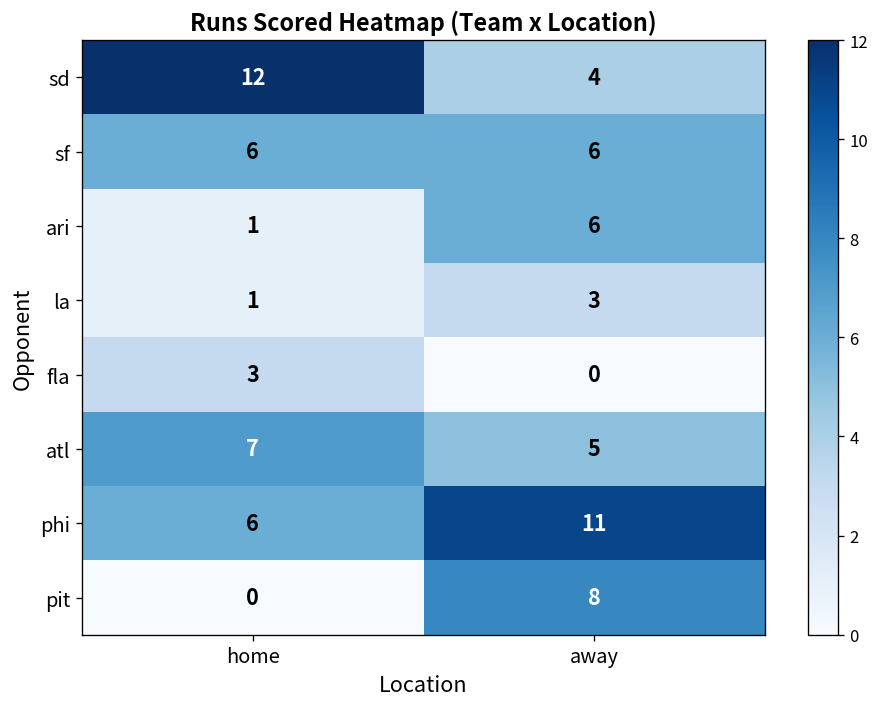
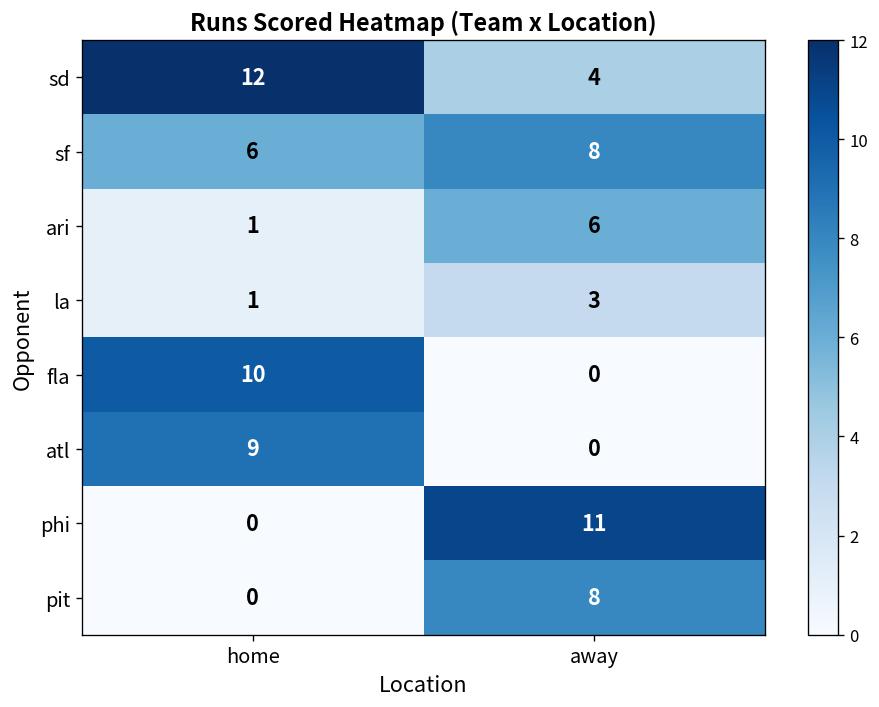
  {
    "sd": {
      "home": 12,
      "away": 4
    },
    "sf": {
      "home": 6,
-     "away": 6
+     "away": 8
    },
    "ari": {
      "home": 1,
      "away": 6
    },
    "la": {
      "home": 1,
      "away": 3
    },
    "fla": {
-     "home": 3,
+     "home": 10,
      "away": 0
    },
    "atl": {
-     "home": 7,
-     "away": 5
+     "home": 9,
+     "away": 0
    },
    "phi": {
-     "home": 6,
+     "home": 0,
      "away": 11
    },
    "pit": {
      "home": 0,
      "away": 8
    }
  }
